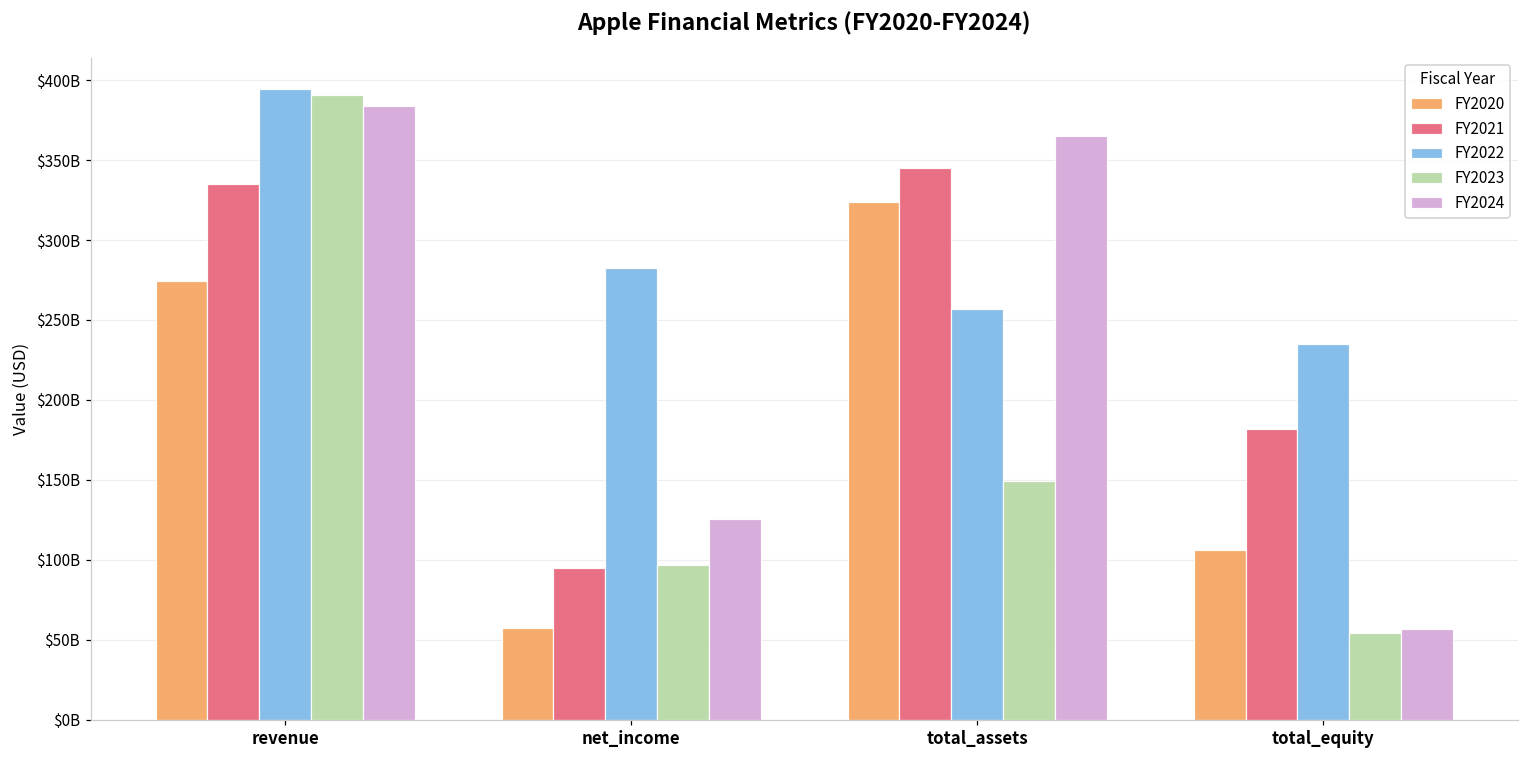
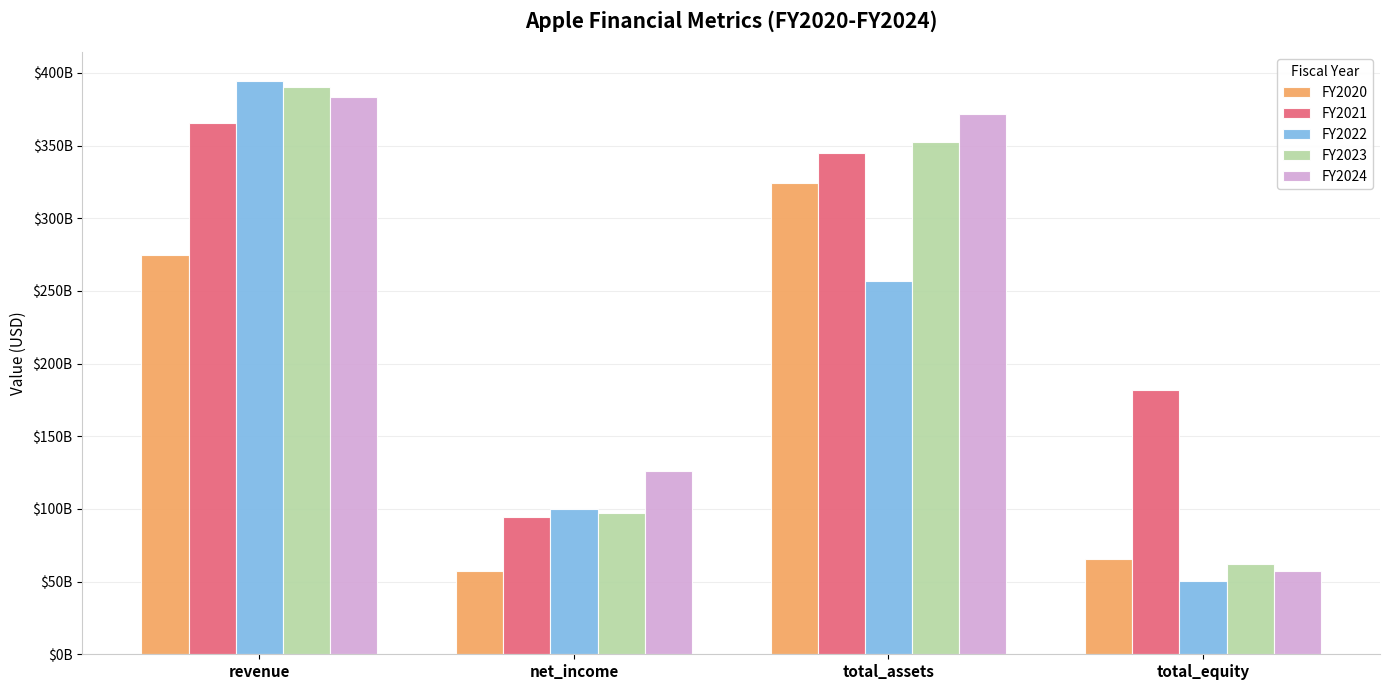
  {
    "FY2020": {
      "revenue": "$275000000000",
      "net_income": "$57000000000",
      "total_assets": "$324000000000",
-     "total_equity": "$106000000000"
+     "total_equity": "$65000000000"
    },
    "FY2021": {
-     "revenue": "$335000000000",
+     "revenue": "$366000000000",
      "net_income": "$95000000000",
      "total_assets": "$345000000000",
      "total_equity": "$182000000000"
    },
    "FY2022": {
      "revenue": "$394000000000",
-     "net_income": "$283000000000",
+     "net_income": "$100000000000",
      "total_assets": "$257000000000",
-     "total_equity": "$235000000000"
+     "total_equity": "$51000000000"
    },
    "FY2023": {
      "revenue": "$391000000000",
      "net_income": "$97000000000",
-     "total_assets": "$149000000000",
-     "total_equity": "$54000000000"
+     "total_assets": "$353000000000",
+     "total_equity": "$62000000000"
    },
    "FY2024": {
      "revenue": "$384000000000",
      "net_income": "$126000000000",
-     "total_assets": "$365000000000",
+     "total_assets": "$372000000000",
      "total_equity": "$57000000000"
    }
  }
